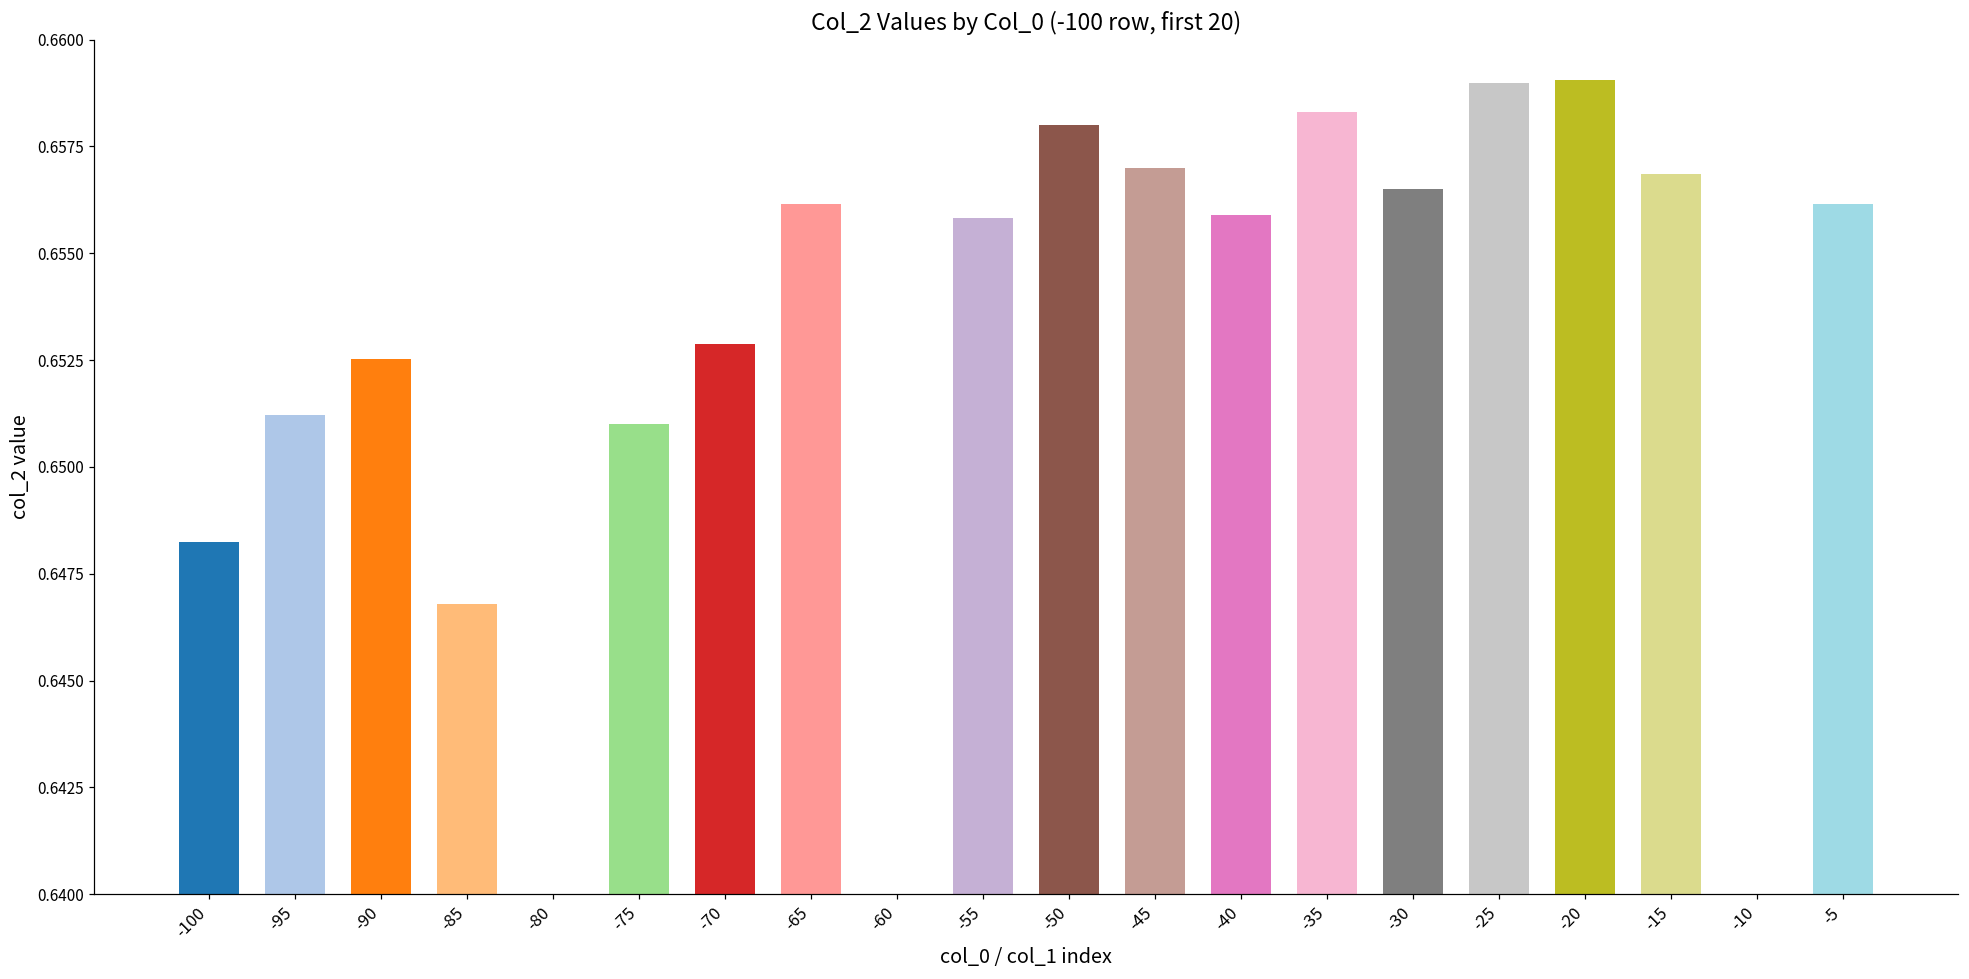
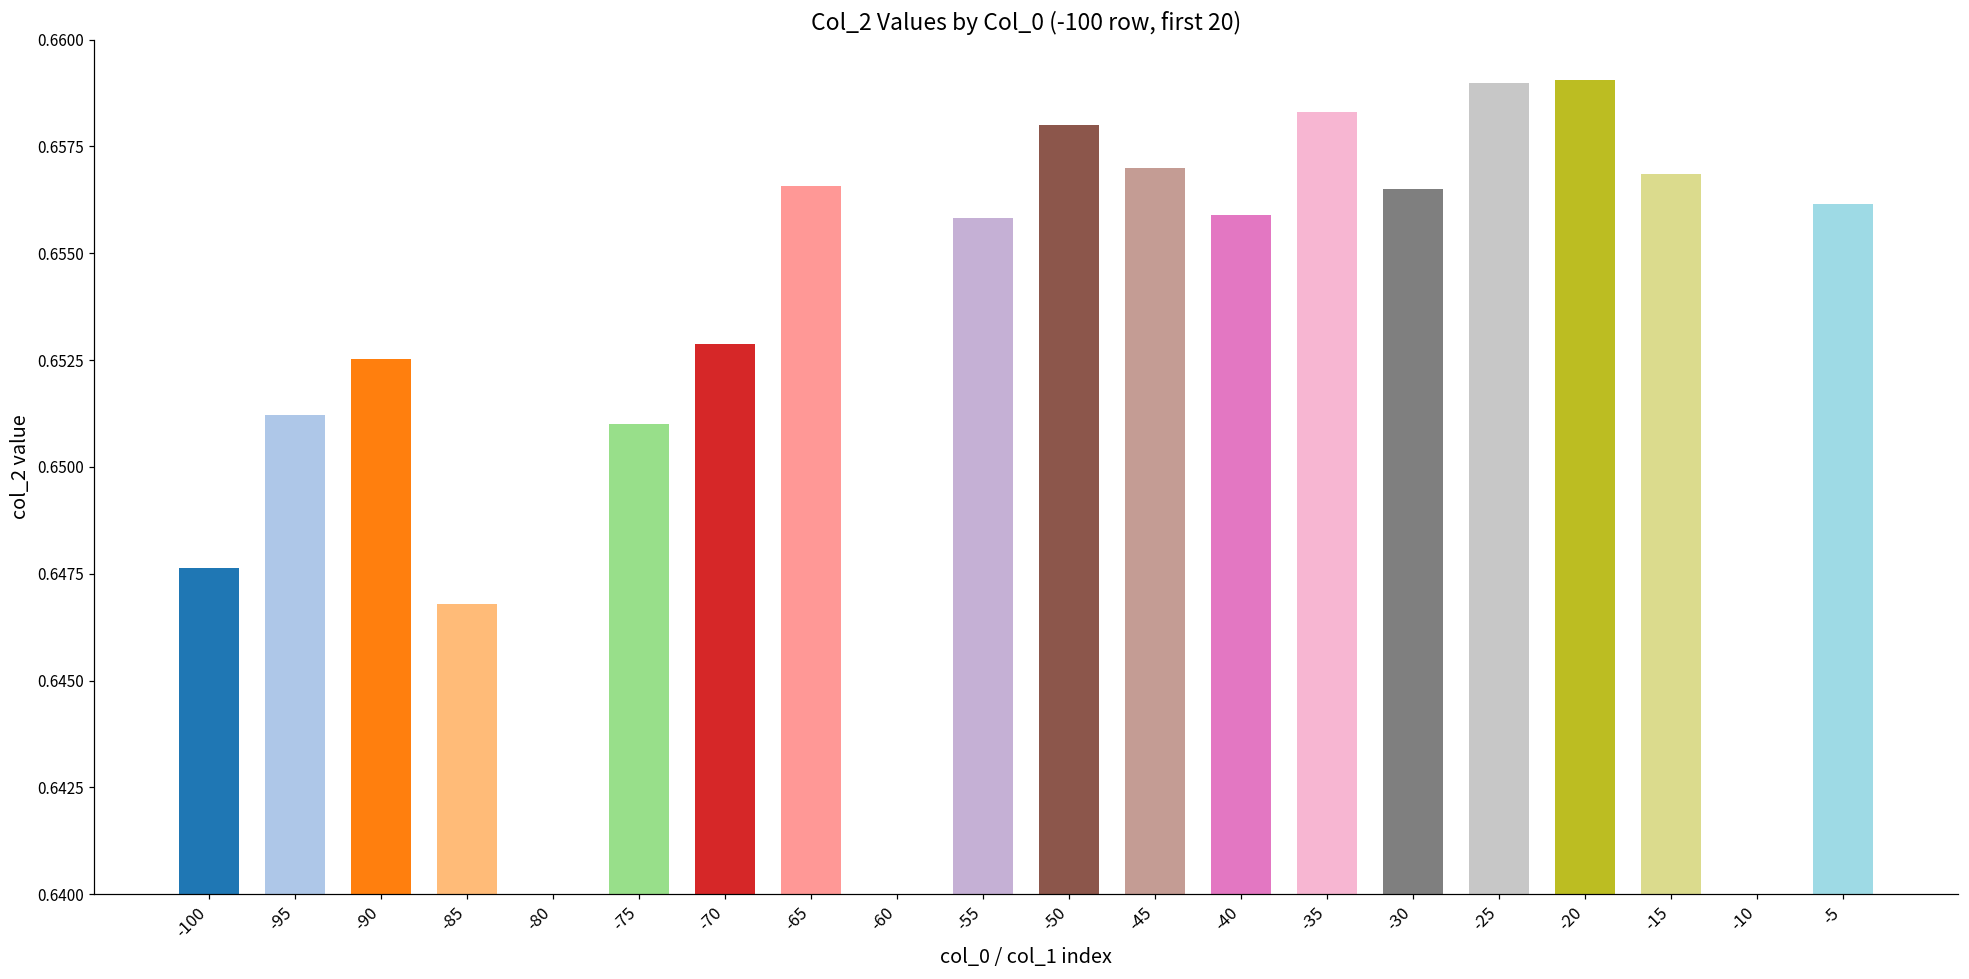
  {
-   "-100": 0.6482,
+   "-100": 0.6476,
    "-95": 0.6512,
    "-90": 0.6525,
    "-85": 0.6468,
    "-75": 0.6510,
    "-70": 0.6529,
-   "-65": 0.6562,
+   "-65": 0.6566,
    "-55": 0.6558,
    "-50": 0.6580,
    "-45": 0.6570,
    "-40": 0.6559,
    "-35": 0.6583,
    "-30": 0.6565,
    "-25": 0.6590,
    "-20": 0.6591,
    "-15": 0.6569,
    "-5": 0.6562
  }
